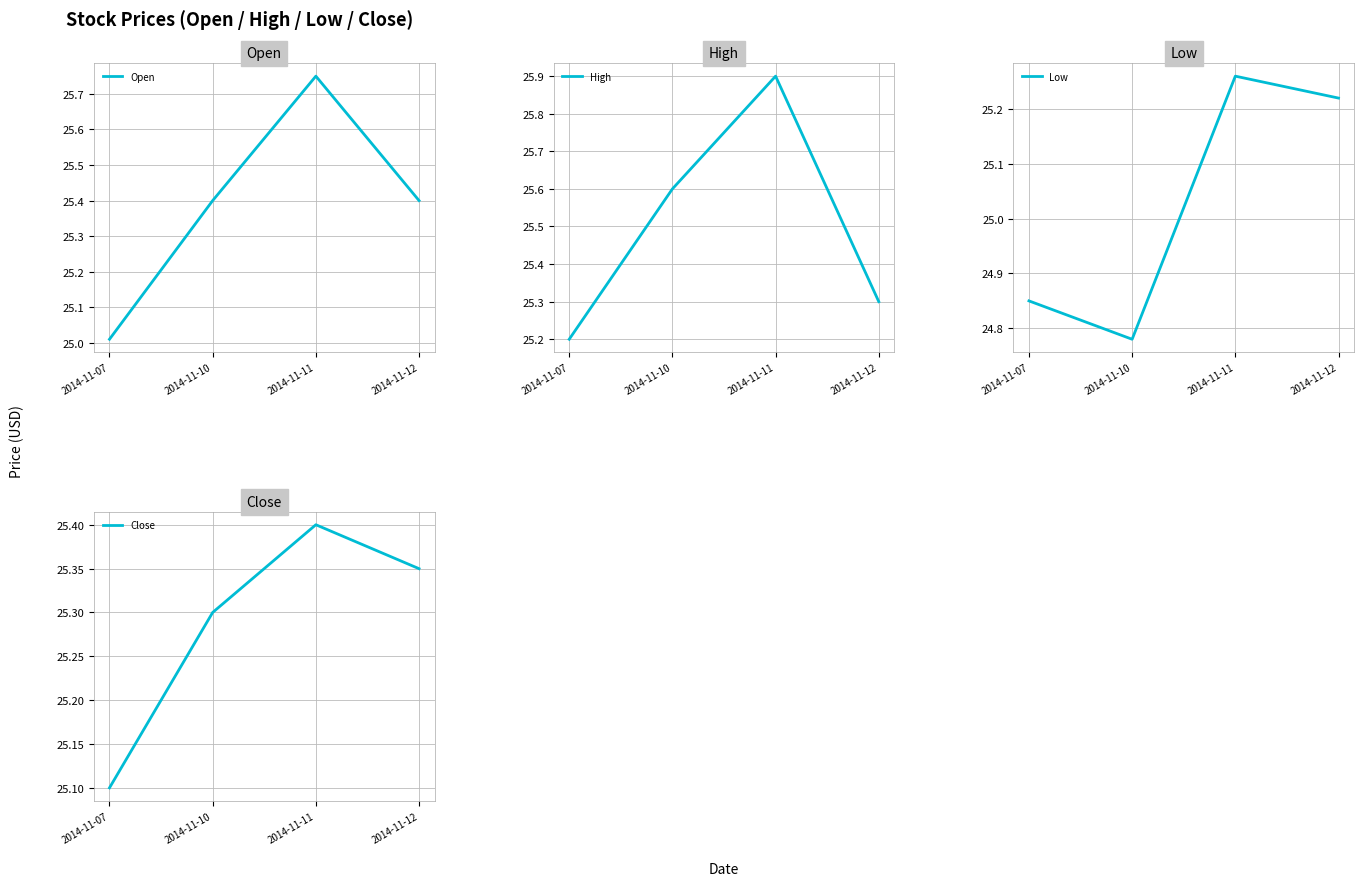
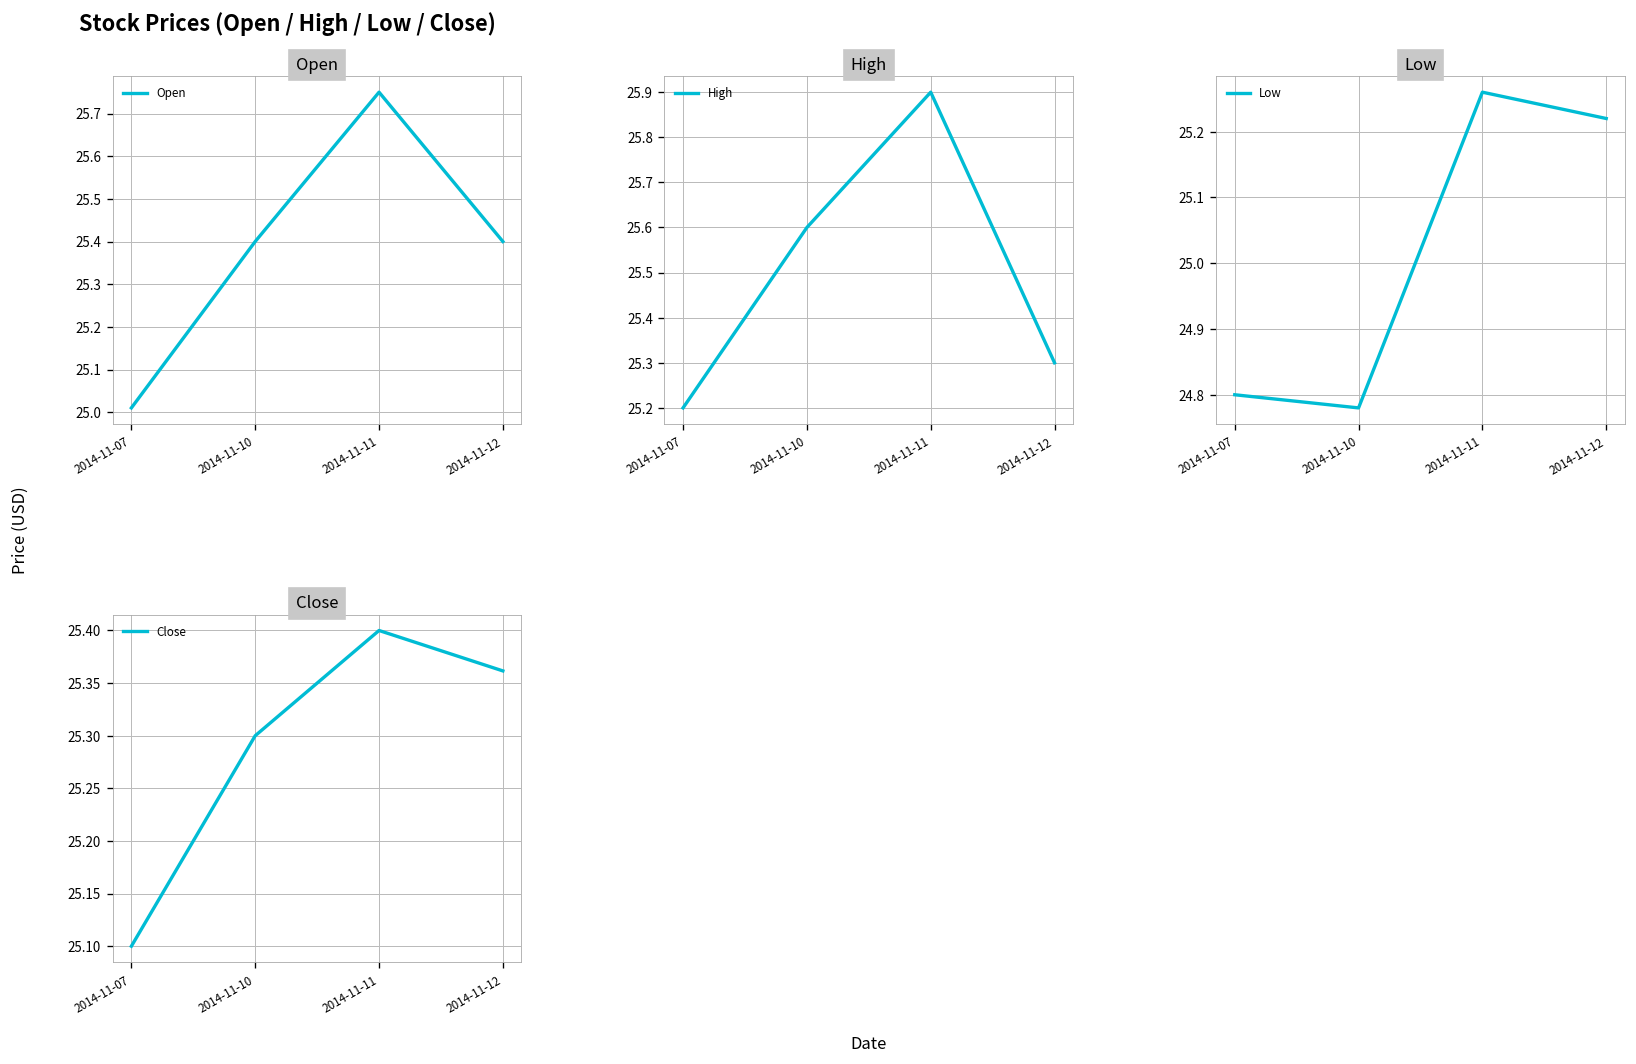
  {
    "Open": {
      "2014-11-07": 25.01,
      "2014-11-10": 25.40,
      "2014-11-11": 25.75,
      "2014-11-12": 25.40
    },
    "High": {
      "2014-11-07": 25.20,
      "2014-11-10": 25.60,
      "2014-11-11": 25.90,
      "2014-11-12": 25.30
    },
    "Low": {
-     "2014-11-07": 24.85,
+     "2014-11-07": 24.80,
      "2014-11-10": 24.78,
      "2014-11-11": 25.26,
      "2014-11-12": 25.22
    },
    "Close": {
      "2014-11-07": 25.10,
      "2014-11-10": 25.30,
      "2014-11-11": 25.40,
-     "2014-11-12": 25.35
+     "2014-11-12": 25.36
    }
  }
